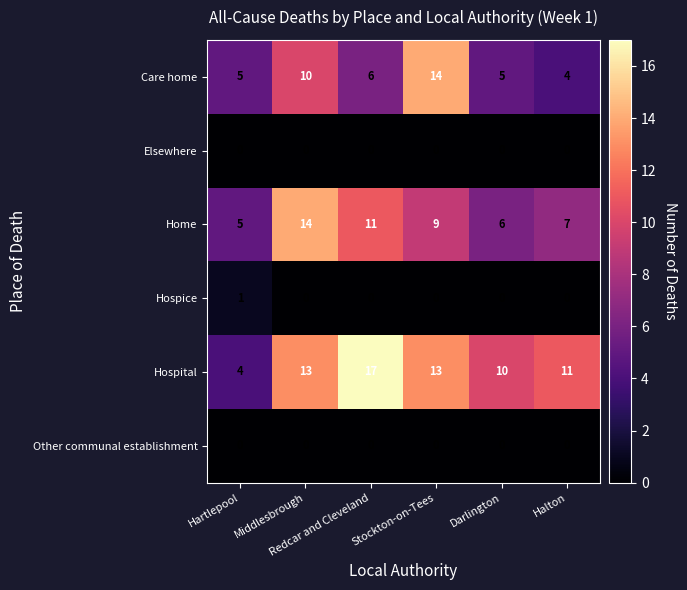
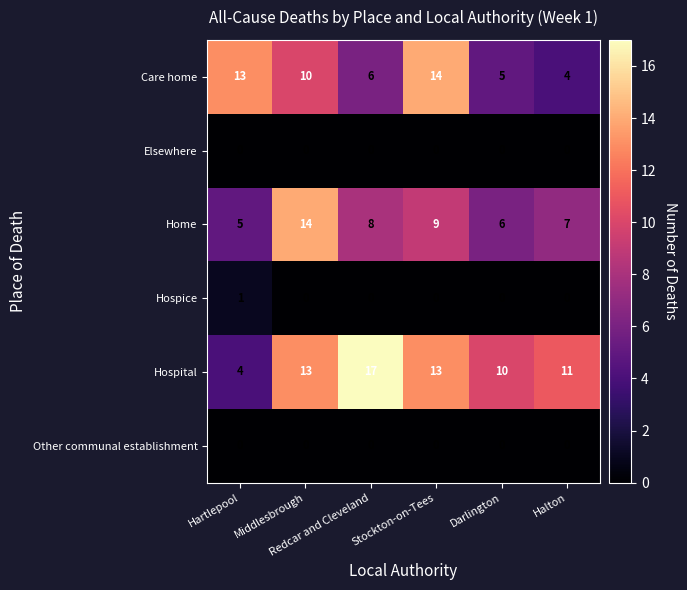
  {
    "Care home": {
-     "Hartlepool": 5,
+     "Hartlepool": 13,
      "Middlesbrough": 10,
      "Redcar and Cleveland": 6,
      "Stockton-on-Tees": 14,
      "Darlington": 5,
      "Halton": 4
    },
    "Home": {
      "Hartlepool": 5,
      "Middlesbrough": 14,
-     "Redcar and Cleveland": 11,
+     "Redcar and Cleveland": 8,
      "Stockton-on-Tees": 9,
      "Darlington": 6,
      "Halton": 7
    },
    "Hospital": {
      "Hartlepool": 4,
      "Middlesbrough": 13,
      "Redcar and Cleveland": 17,
      "Stockton-on-Tees": 13,
      "Darlington": 10,
      "Halton": 11
    }
  }
